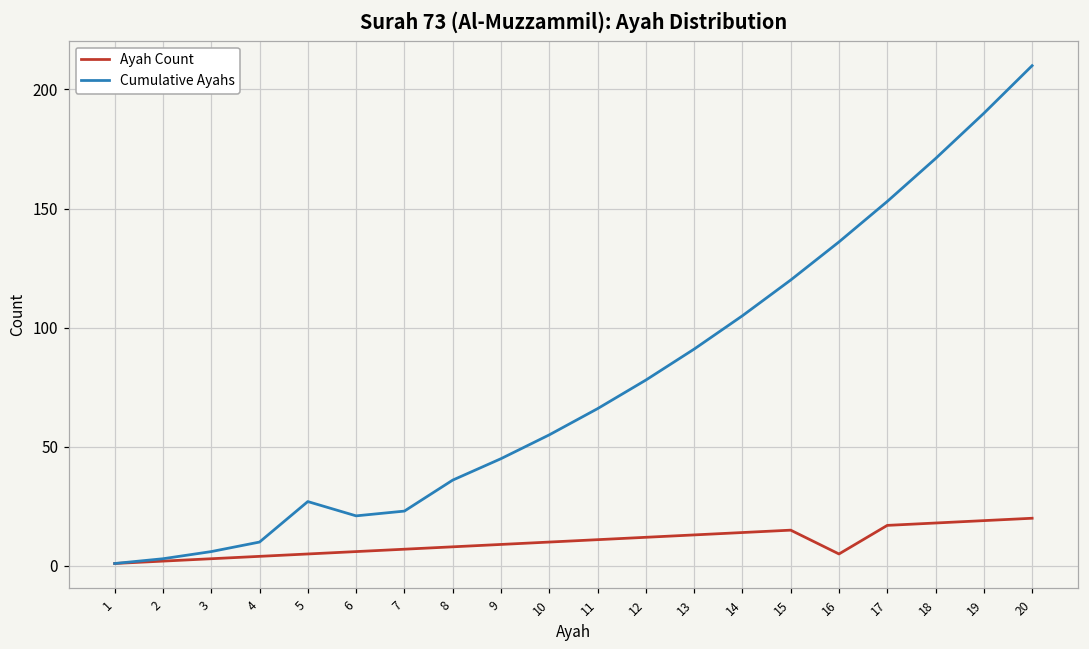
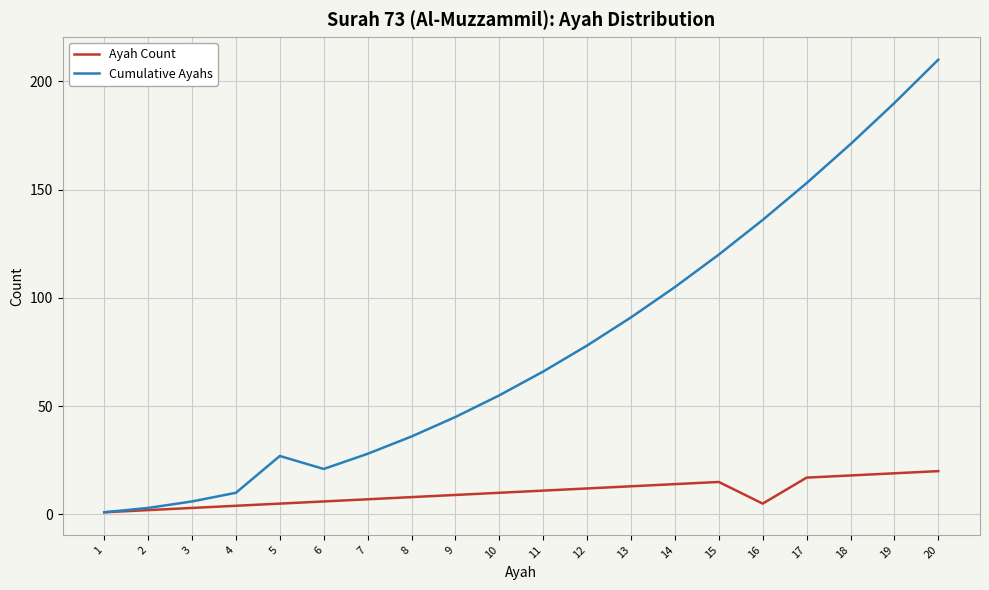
  {
    "Ayah Count": {
      "3": 3,
      "4": 4,
      "5": 5,
      "6": 6,
      "7": 7,
      "8": 8,
      "9": 9,
      "10": 10,
      "11": 11,
      "12": 12,
      "13": 13,
      "14": 14,
      "15": 15,
      "16": 5,
      "17": 17,
      "18": 18,
      "19": 19,
      "20": 20
    },
    "Cumulative Ayahs": {
      "3": 6,
      "4": 10,
      "5": 27,
      "6": 21,
-     "7": 23,
+     "7": 28,
      "8": 36,
      "9": 45,
      "10": 55,
      "11": 66,
      "12": 78,
      "13": 91,
      "14": 105,
      "15": 120,
      "16": 136,
      "17": 153,
      "18": 171,
      "19": 190,
      "20": 210
    }
  }
